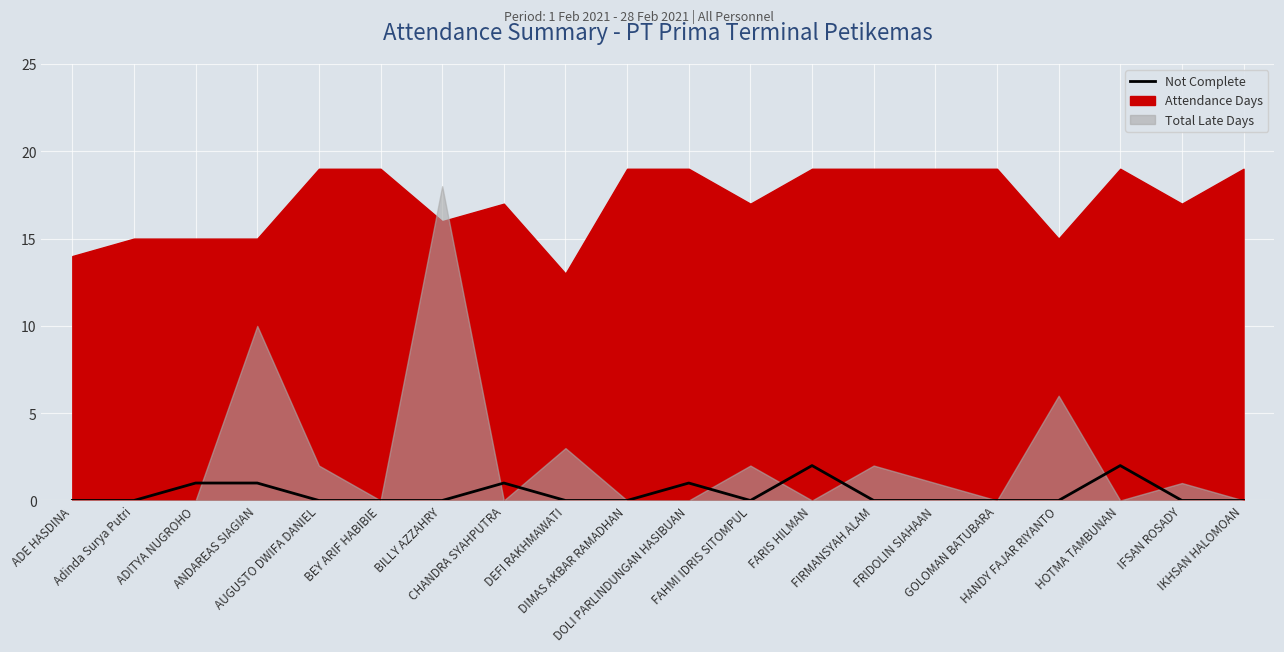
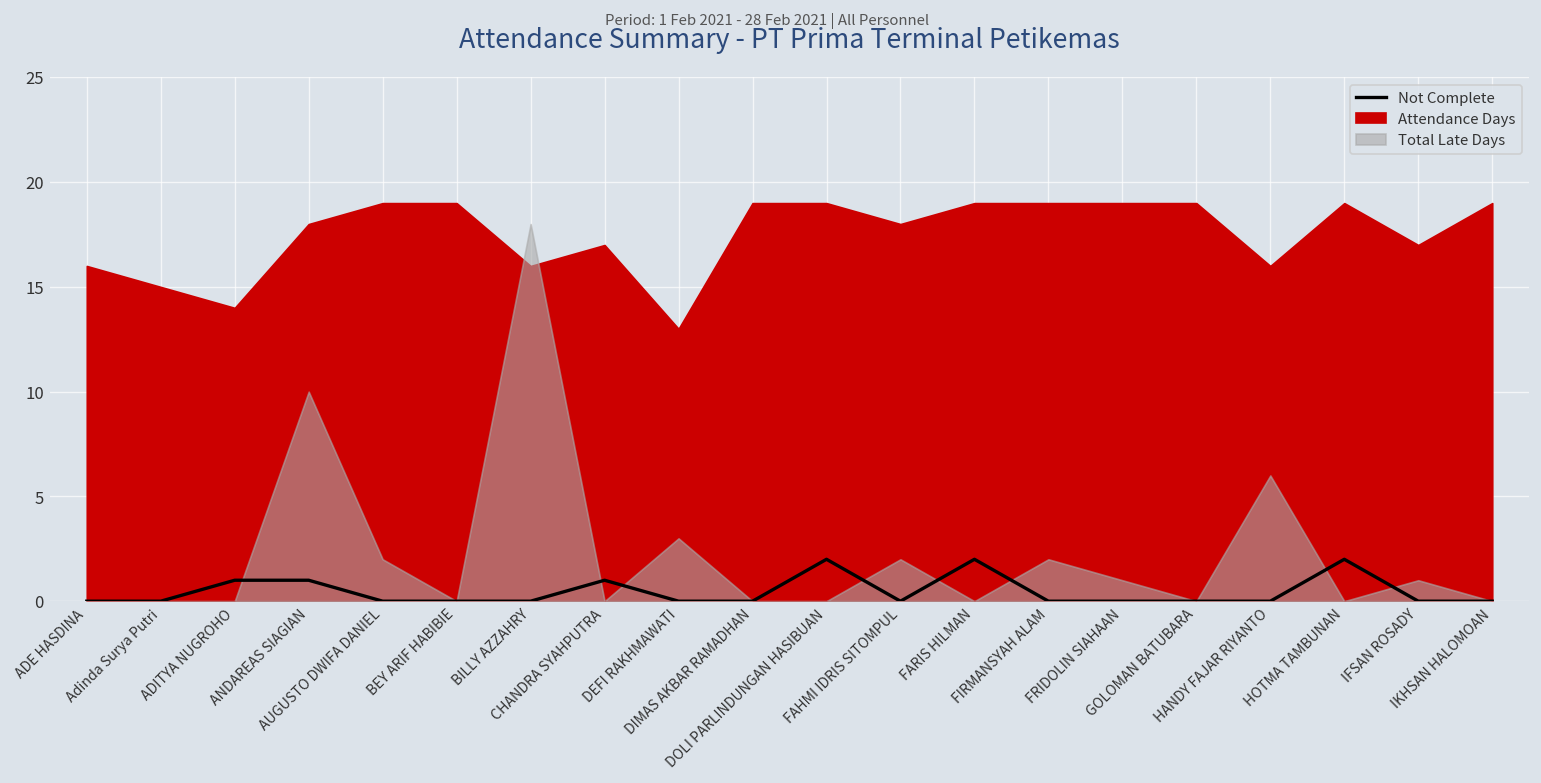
  {
    "Attendance Days": {
-     "ADE HASDINA": 14,
+     "ADE HASDINA": 16,
      "Adinda Surya Putri": 15,
-     "ADITYA NUGROHO": 15,
-     "ANDAREAS SIAGIAN": 15,
+     "ADITYA NUGROHO": 14,
+     "ANDAREAS SIAGIAN": 18,
      "AUGUSTO DWIFA DANIEL": 19,
      "BEY ARIF HABIBIE": 19,
      "BILLY AZZAHRY": 16,
      "CHANDRA SYAHPUTRA": 17,
      "DEFI RAKHMAWATI": 13,
      "DIMAS AKBAR RAMADHAN": 19,
      "DOLI PARLINDUNGAN HASIBUAN": 19,
-     "FAHMI IDRIS SITOMPUL": 17,
+     "FAHMI IDRIS SITOMPUL": 18,
      "FARIS HILMAN": 19,
      "FIRMANSYAH ALAM": 19,
      "FRIDOLIN SIAHAAN": 19,
      "GOLOMAN BATUBARA": 19,
-     "HANDY FAJAR RIYANTO": 15,
+     "HANDY FAJAR RIYANTO": 16,
      "HOTMA TAMBUNAN": 19,
      "IFSAN ROSADY": 17,
      "IKHSAN HALOMOAN": 19
    },
    "Not Complete": {
      "ADITYA NUGROHO": 1,
      "ANDAREAS SIAGIAN": 1,
      "AUGUSTO DWIFA DANIEL": 0,
      "BILLY AZZAHRY": 0,
      "CHANDRA SYAHPUTRA": 1,
      "DEFI RAKHMAWATI": 0,
-     "DOLI PARLINDUNGAN HASIBUAN": 1,
+     "DOLI PARLINDUNGAN HASIBUAN": 2,
      "FAHMI IDRIS SITOMPUL": 0,
      "FARIS HILMAN": 2,
      "FIRMANSYAH ALAM": 0,
      "FRIDOLIN SIAHAAN": 0,
      "HANDY FAJAR RIYANTO": 0,
      "HOTMA TAMBUNAN": 2,
      "IFSAN ROSADY": 0
    },
    "Total Late Days": {
      "ADITYA NUGROHO": 0,
      "ANDAREAS SIAGIAN": 10,
      "AUGUSTO DWIFA DANIEL": 2,
      "BILLY AZZAHRY": 18,
      "CHANDRA SYAHPUTRA": 0,
      "DEFI RAKHMAWATI": 3,
      "DOLI PARLINDUNGAN HASIBUAN": 0,
      "FAHMI IDRIS SITOMPUL": 2,
      "FARIS HILMAN": 0,
      "FIRMANSYAH ALAM": 2,
      "FRIDOLIN SIAHAAN": 1,
      "HANDY FAJAR RIYANTO": 6,
      "HOTMA TAMBUNAN": 0,
      "IFSAN ROSADY": 1
    }
  }
